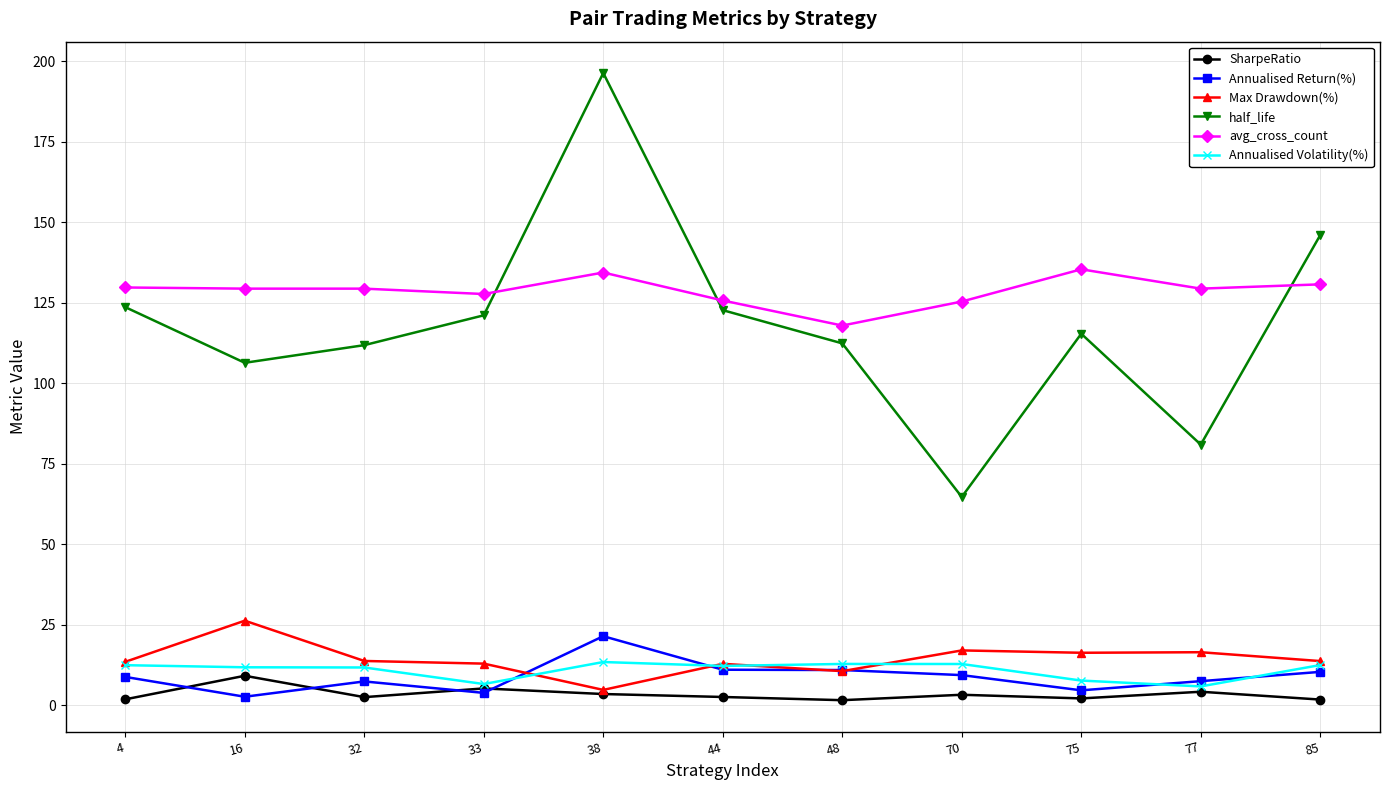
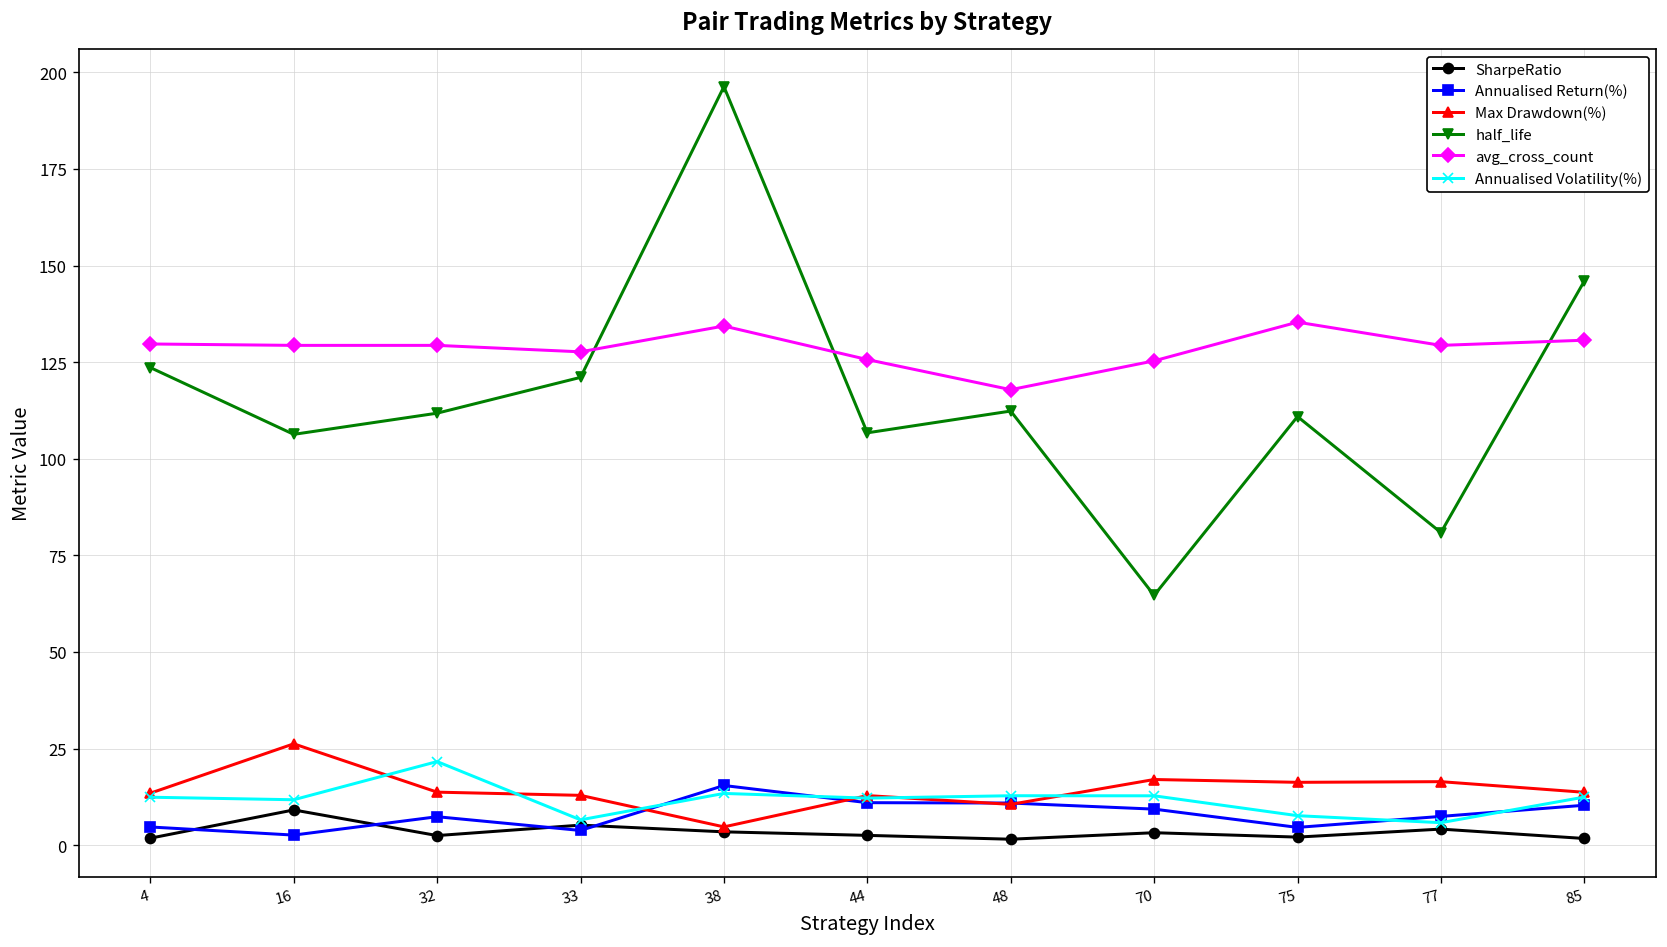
  {
    "SharpeRatio": {
      "4": 2,
      "16": 9,
      "32": 2,
      "33": 5,
      "38": 3,
      "44": 3,
      "48": 2,
      "70": 3,
      "75": 2,
      "77": 4,
      "85": 2
    },
    "Annualised Return(%)": {
-     "4": 9,
+     "4": 5,
      "16": 3,
      "32": 7,
      "33": 4,
-     "38": 21,
+     "38": 15,
      "44": 11,
      "70": 9,
      "75": 5,
      "77": 7,
      "85": 10
    },
    "Max Drawdown(%)": {
      "4": 13,
      "16": 26,
      "32": 14,
      "33": 13,
      "38": 5,
      "70": 17,
      "75": 16,
      "77": 16,
      "85": 14
    },
    "half_life": {
      "4": 124,
      "16": 106,
      "32": 112,
      "33": 121,
      "38": 196,
-     "44": 123,
+     "44": 107,
      "48": 112,
      "70": 65,
-     "75": 115,
+     "75": 111,
      "77": 81,
      "85": 146
    },
    "avg_cross_count": {
      "4": 130,
      "16": 129,
      "32": 129,
      "33": 128,
      "38": 134,
      "44": 126,
      "48": 118,
      "70": 125,
      "75": 135,
      "77": 129,
      "85": 131
    },
    "Annualised Volatility(%)": {
      "4": 12,
      "16": 12,
-     "32": 12,
+     "32": 22,
      "33": 7,
      "38": 13,
      "48": 13,
      "70": 13,
      "75": 8,
      "77": 6,
      "85": 12
    }
  }
